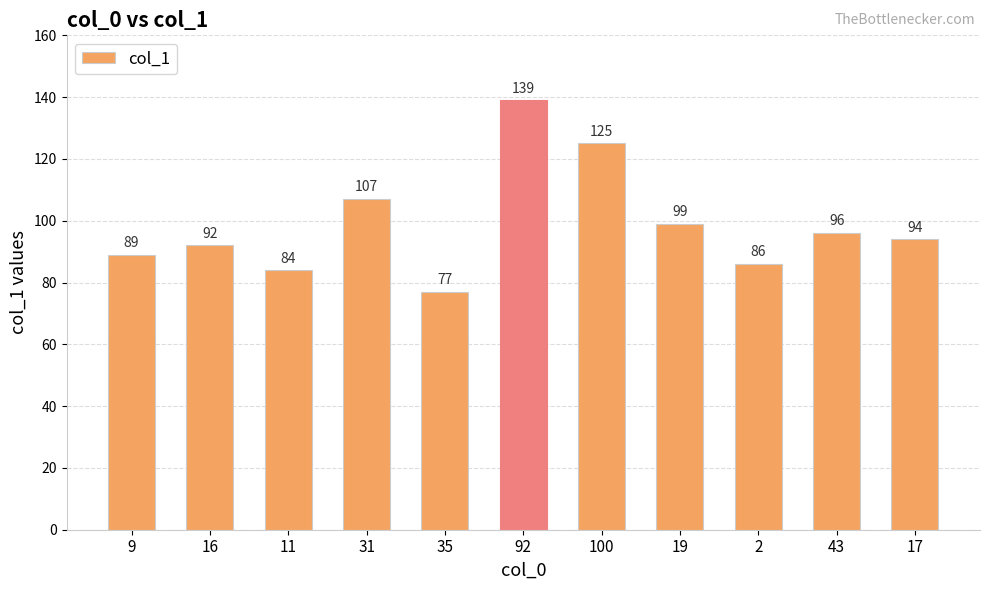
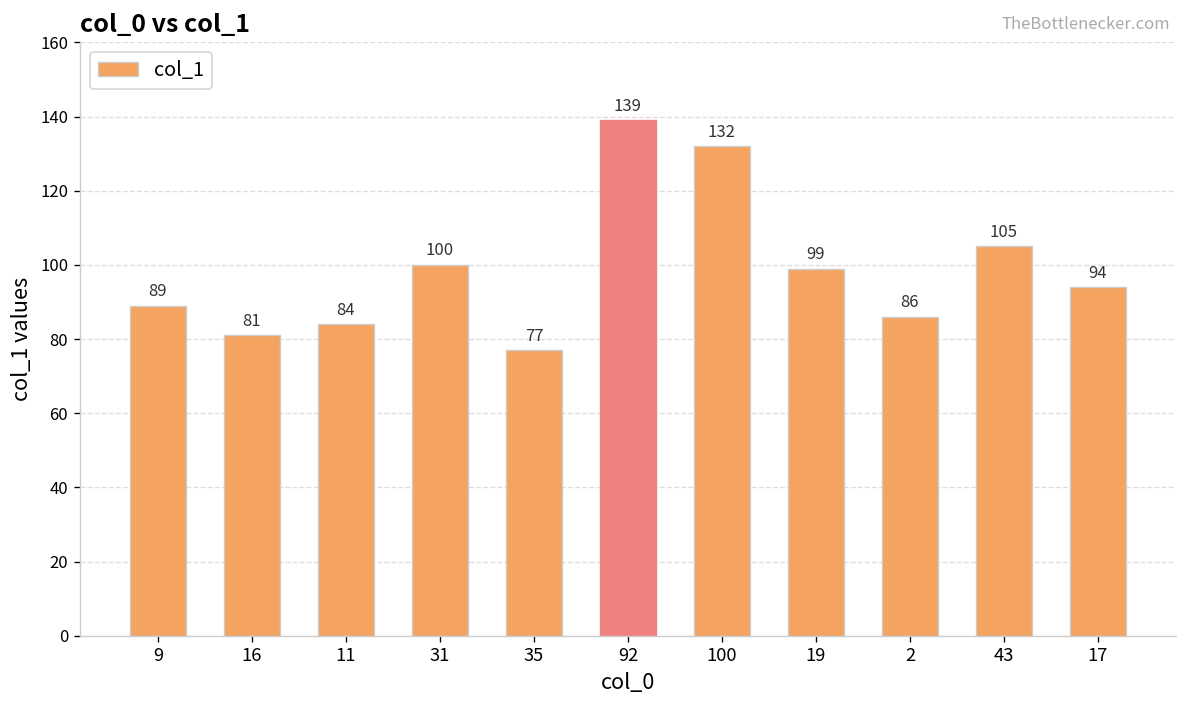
  {
    "9": 89,
-   "16": 92,
+   "16": 81,
    "11": 84,
-   "31": 107,
+   "31": 100,
    "35": 77,
    "92": 139,
-   "100": 125,
+   "100": 132,
    "19": 99,
    "2": 86,
-   "43": 96,
+   "43": 105,
    "17": 94
  }
